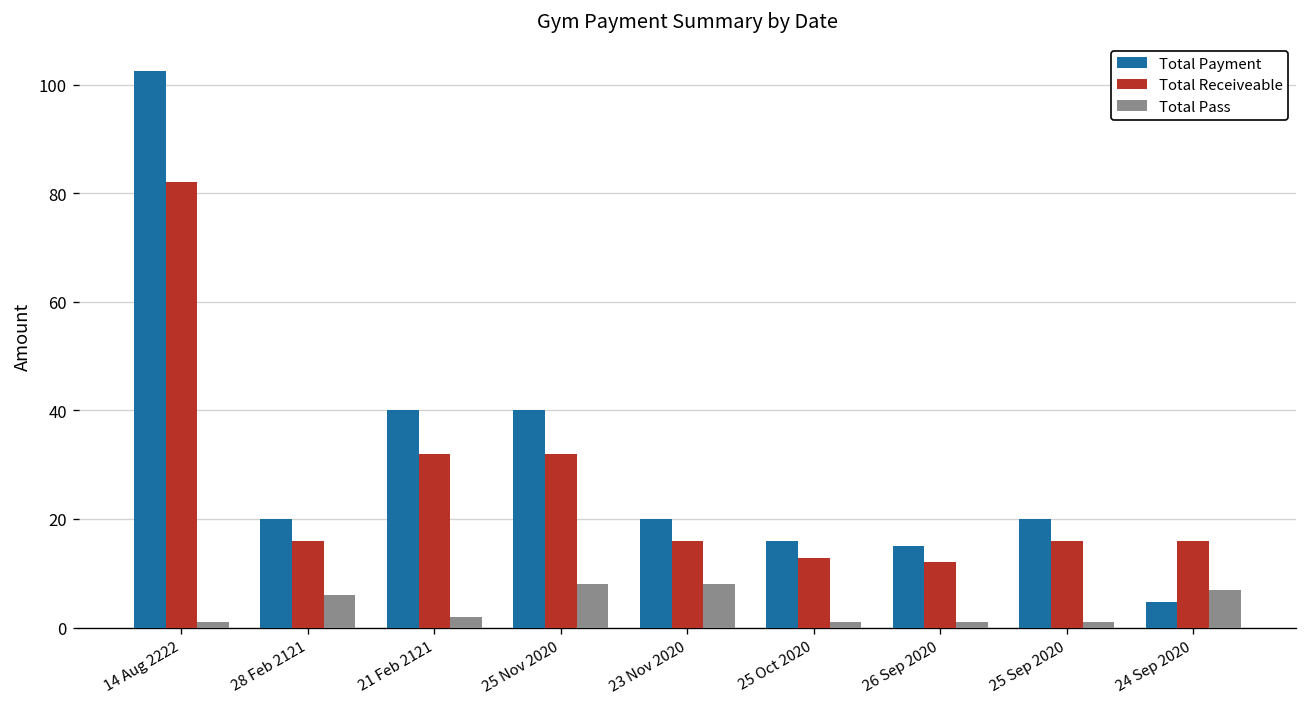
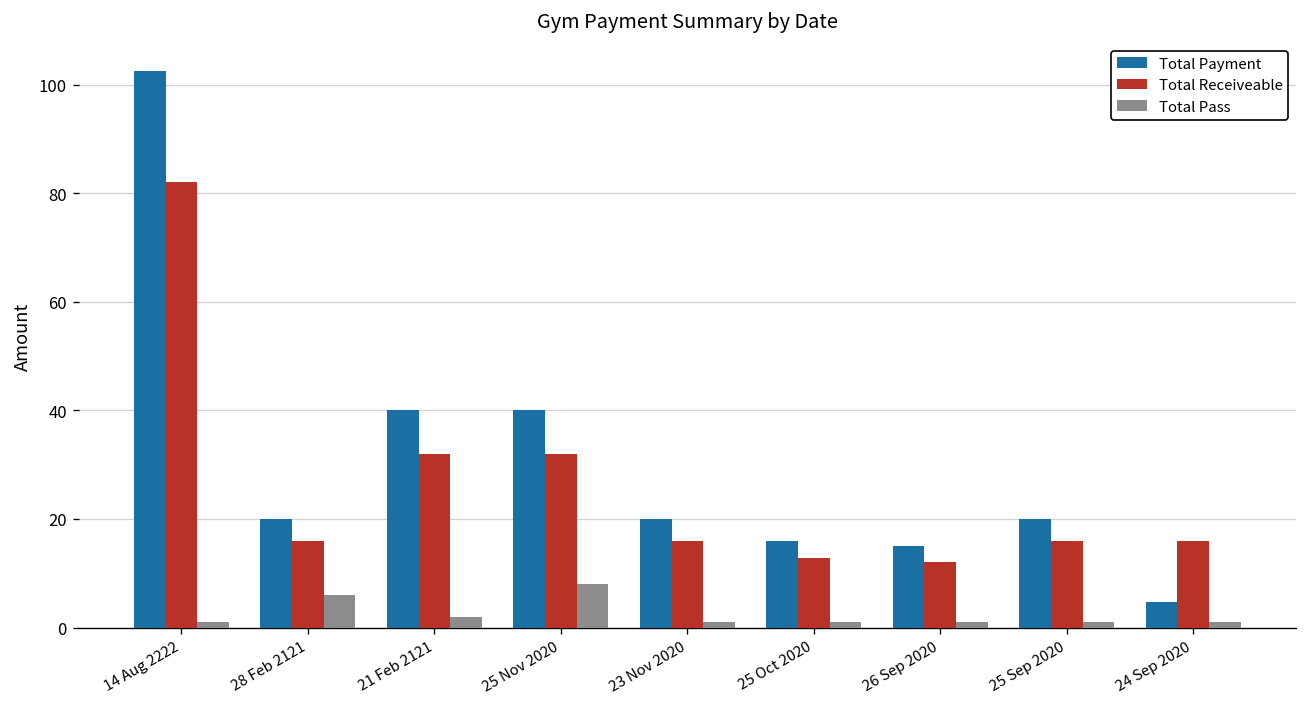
  {
    "Total Payment": {
      "14 Aug 2222": 103,
      "28 Feb 2121": 20,
      "21 Feb 2121": 40,
      "25 Nov 2020": 40,
      "23 Nov 2020": 20,
      "25 Oct 2020": 16,
      "26 Sep 2020": 15,
      "25 Sep 2020": 20,
      "24 Sep 2020": 5
    },
    "Total Receiveable": {
      "14 Aug 2222": 82,
      "28 Feb 2121": 16,
      "21 Feb 2121": 32,
      "25 Nov 2020": 32,
      "23 Nov 2020": 16,
      "25 Oct 2020": 13,
      "26 Sep 2020": 12,
      "25 Sep 2020": 16,
      "24 Sep 2020": 16
    },
    "Total Pass": {
      "14 Aug 2222": 1,
      "28 Feb 2121": 6,
      "21 Feb 2121": 2,
      "25 Nov 2020": 8,
-     "23 Nov 2020": 8,
+     "23 Nov 2020": 1,
      "25 Oct 2020": 1,
      "26 Sep 2020": 1,
      "25 Sep 2020": 1,
-     "24 Sep 2020": 7
+     "24 Sep 2020": 1
    }
  }
